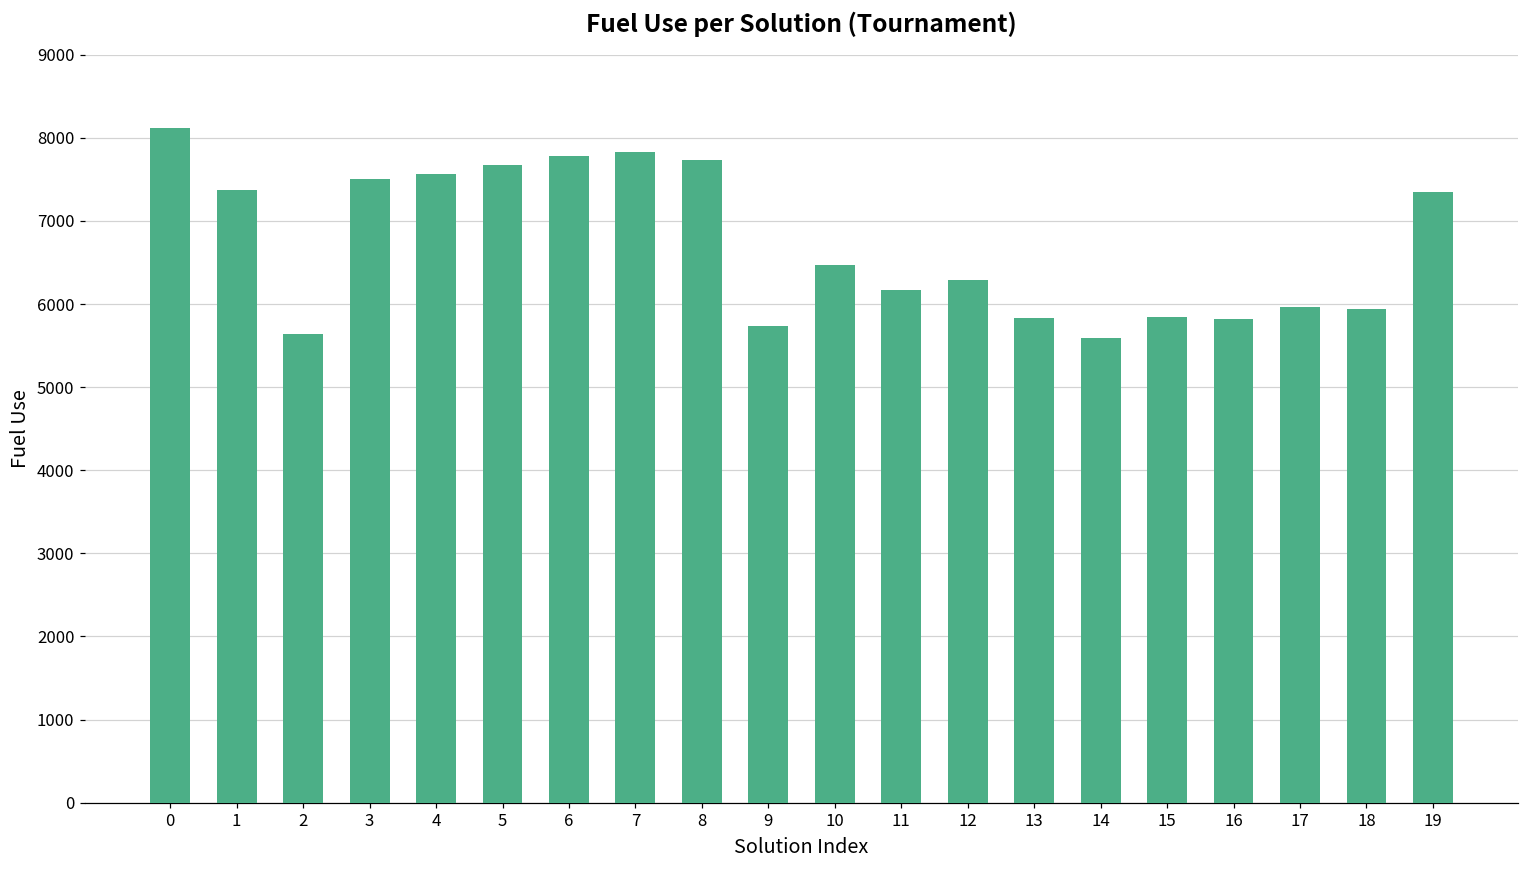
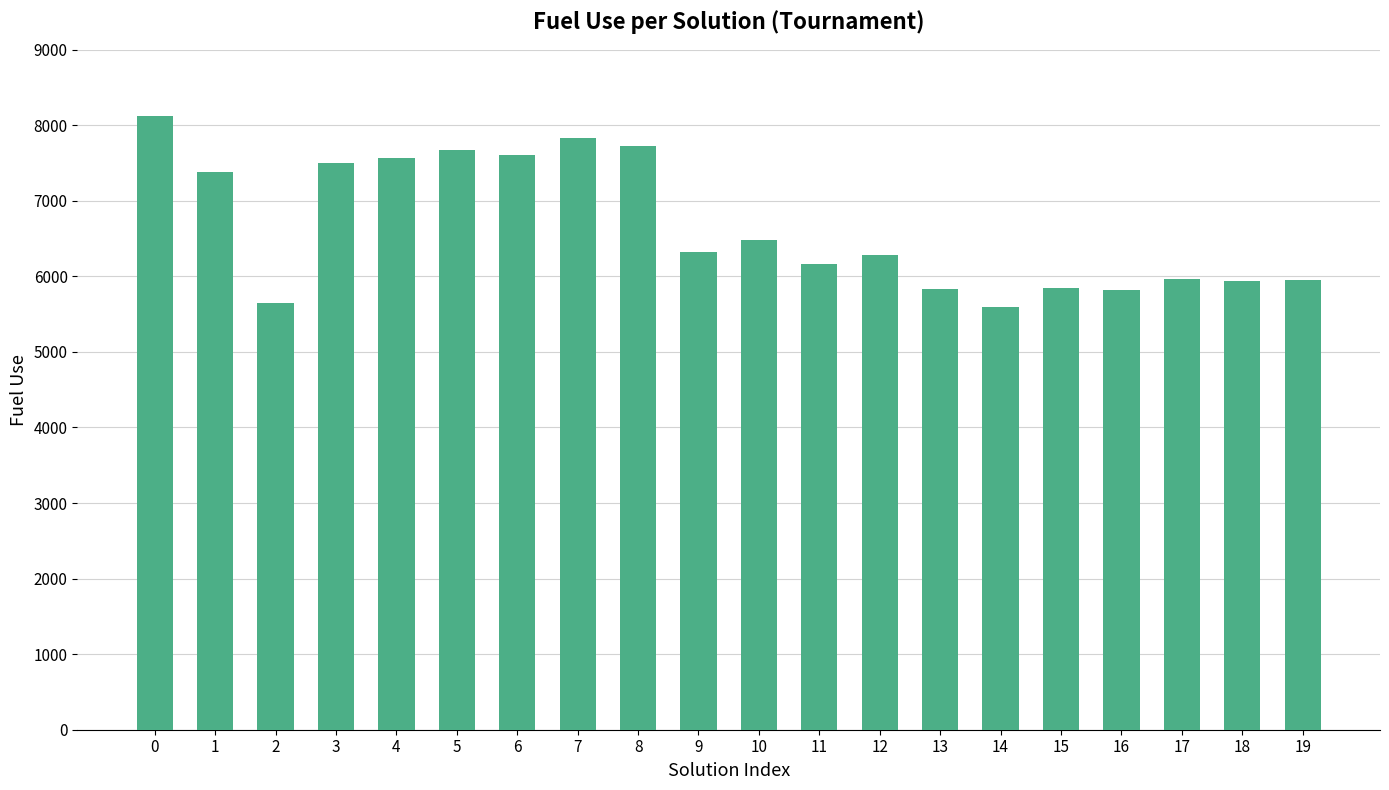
  {
    "0": 8100,
    "1": 7400,
    "2": 5600,
    "3": 7500,
    "4": 7600,
    "5": 7700,
-   "6": 7800,
+   "6": 7600,
    "7": 7800,
    "8": 7700,
-   "9": 5700,
+   "9": 6300,
    "10": 6500,
    "11": 6200,
    "12": 6300,
    "13": 5800,
    "14": 5600,
    "15": 5800,
    "16": 5800,
    "17": 6000,
    "18": 5900,
-   "19": 7300
+   "19": 5900
  }
